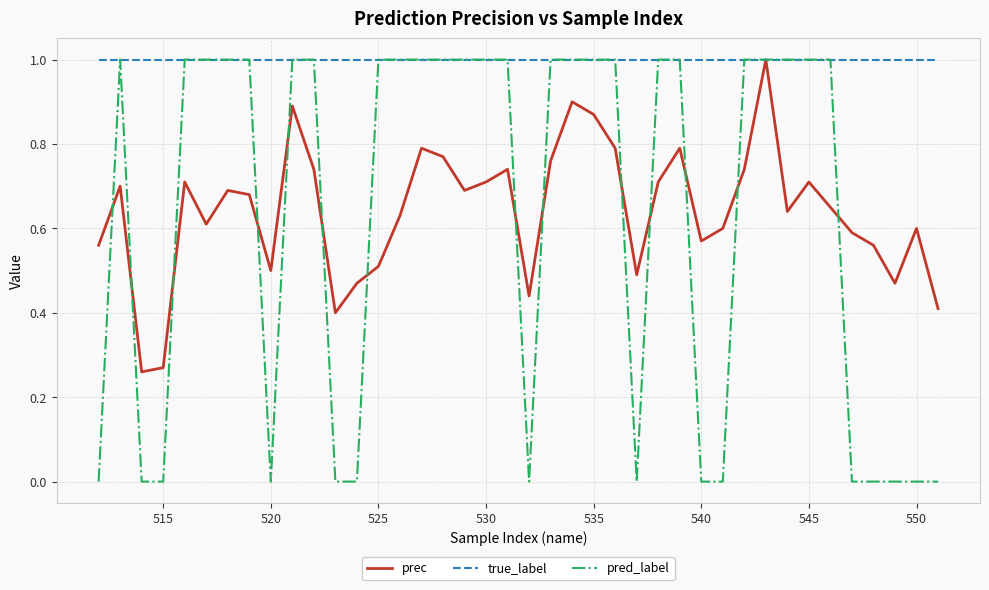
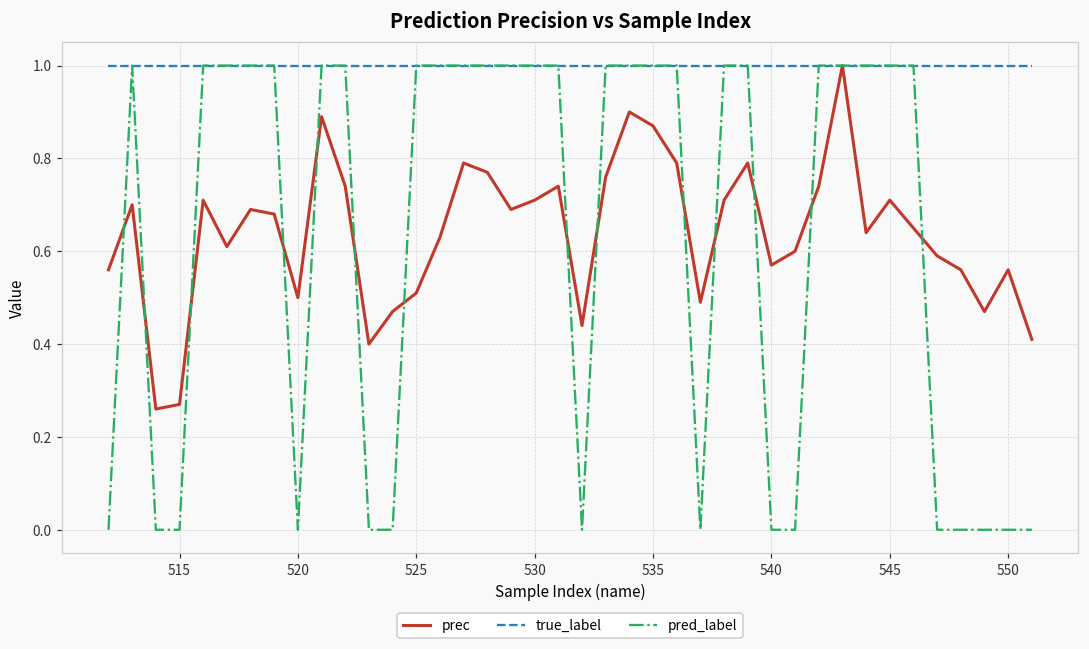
  {
    "prec": {
      "515": 0.27,
      "520": 0.50,
      "525": 0.51,
      "530": 0.71,
      "535": 0.87,
      "540": 0.57,
      "545": 0.71,
-     "550": 0.60
+     "550": 0.56
    },
    "true_label": {
      "515": 1.00,
      "520": 1.00,
      "540": 1.00,
      "550": 1.00
    },
    "pred_label": {
      "515": 0.00,
      "520": 0.00,
      "540": 0.00,
      "550": 0.00
    }
  }
